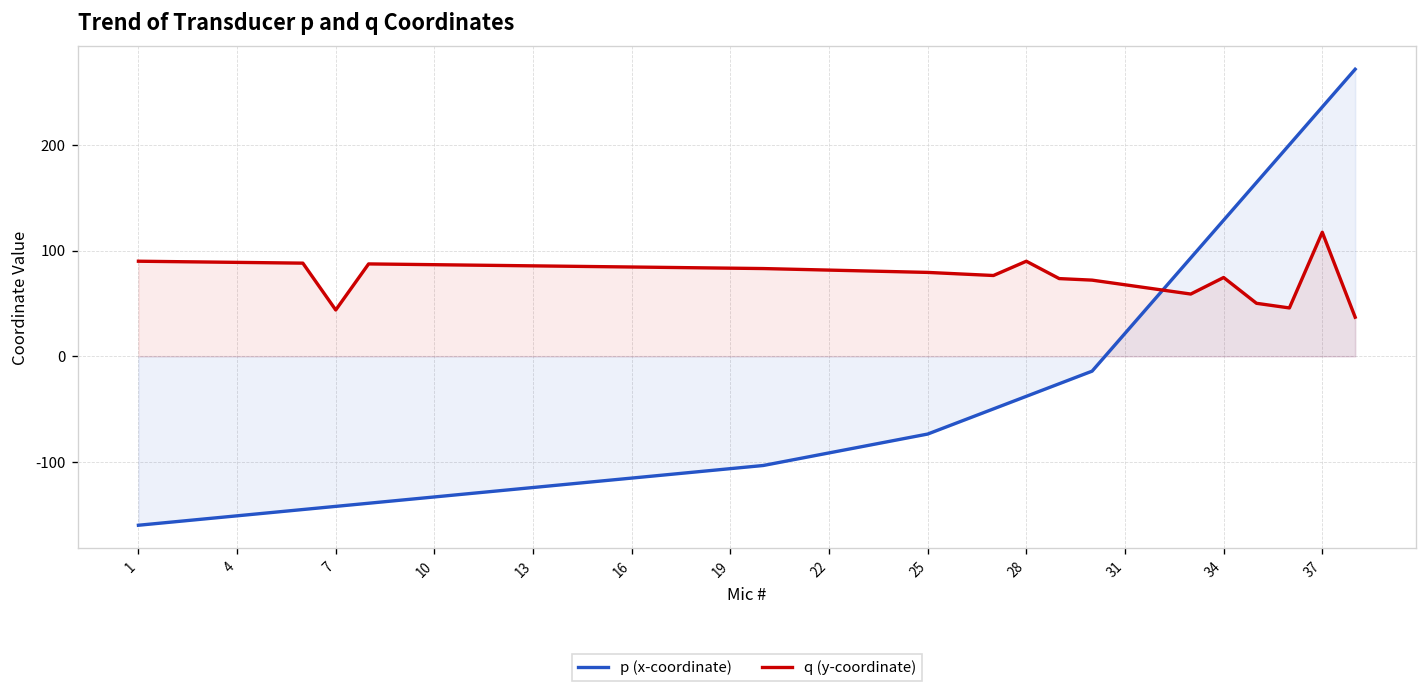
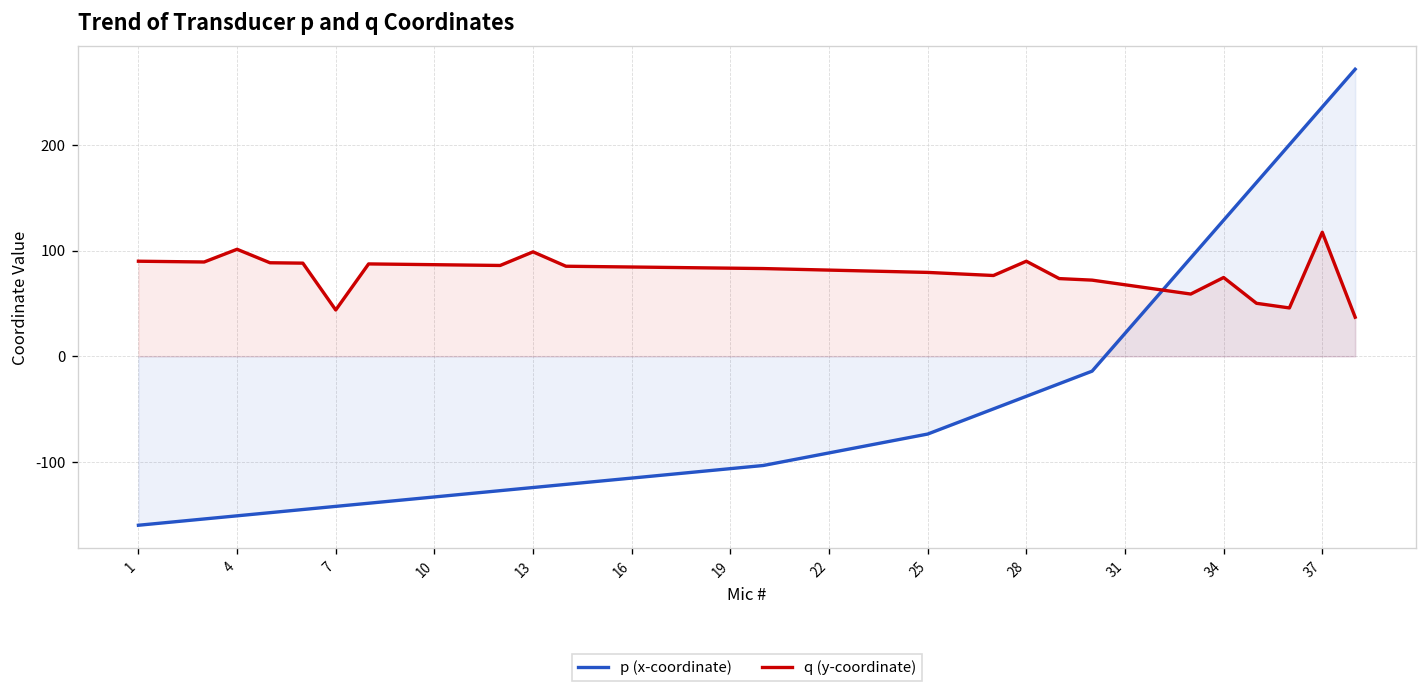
  {
    "q (y-coordinate)": {
      "1": 90,
-     "4": 90,
+     "4": 100,
      "7": 40,
      "10": 90,
-     "13": 90,
+     "13": 100,
      "16": 80,
      "19": 80,
      "22": 80,
      "25": 80,
      "28": 90,
      "31": 70,
      "34": 70,
      "37": 120
    }
  }
